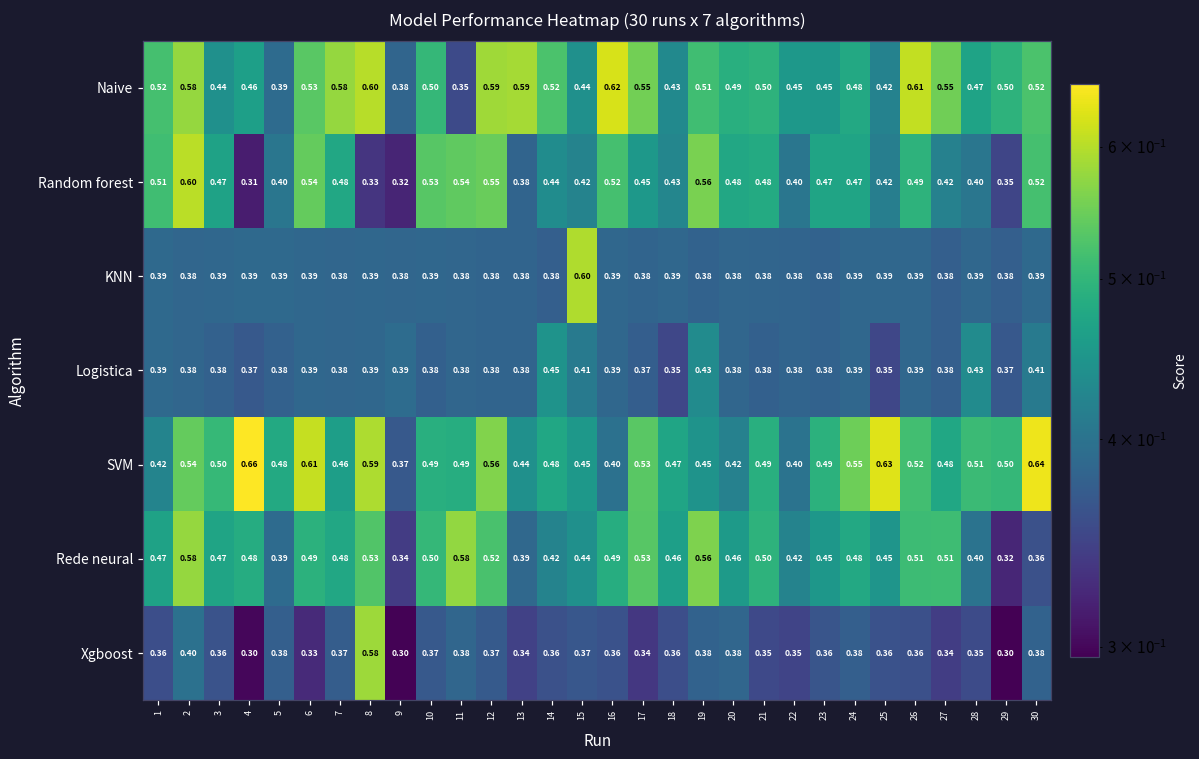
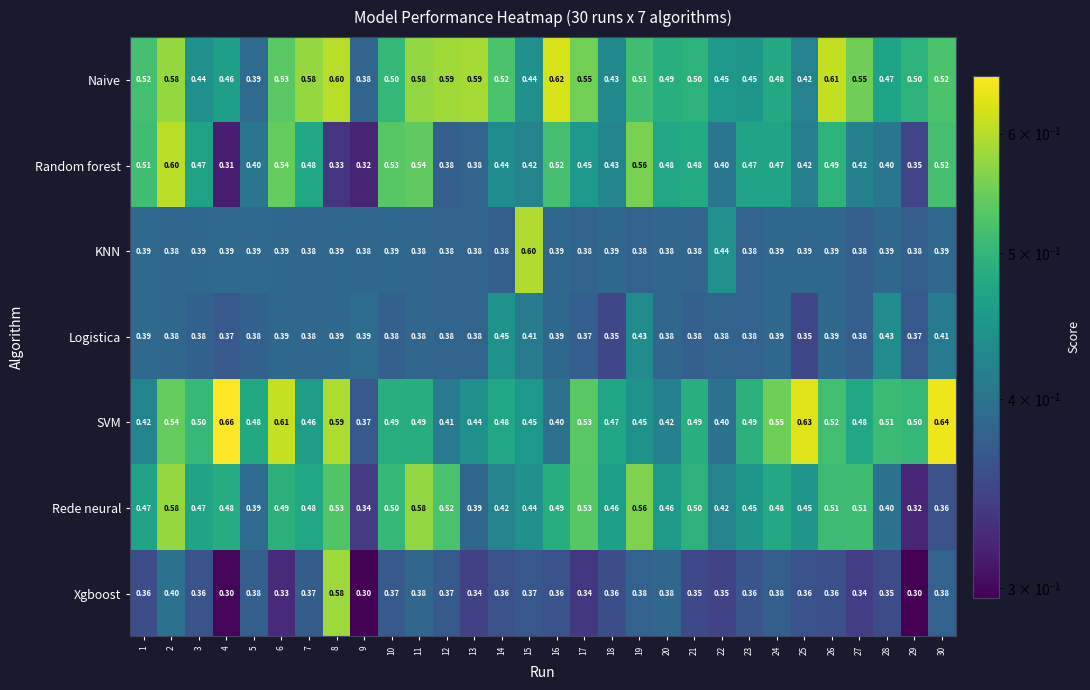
  {
    "Naive": {
      "1": 0.52,
      "2": 0.58,
      "3": 0.44,
      "4": 0.46,
      "5": 0.39,
      "6": 0.53,
      "7": 0.58,
      "8": 0.60,
      "9": 0.38,
      "10": 0.50,
-     "11": 0.35,
+     "11": 0.58,
      "12": 0.59,
      "13": 0.59,
      "14": 0.52,
      "15": 0.44,
      "16": 0.62,
      "17": 0.55,
      "18": 0.43,
      "19": 0.51,
      "20": 0.49,
      "21": 0.50,
      "22": 0.45,
      "23": 0.45,
      "24": 0.48,
      "25": 0.42,
      "26": 0.61,
      "27": 0.55,
      "28": 0.47,
      "29": 0.50,
      "30": 0.52
    },
    "Random forest": {
      "1": 0.51,
      "2": 0.60,
      "3": 0.47,
      "4": 0.31,
      "5": 0.40,
      "6": 0.54,
      "7": 0.48,
      "8": 0.33,
      "9": 0.32,
      "10": 0.53,
      "11": 0.54,
-     "12": 0.55,
+     "12": 0.38,
      "13": 0.38,
      "14": 0.44,
      "15": 0.42,
      "16": 0.52,
      "17": 0.45,
      "18": 0.43,
      "19": 0.56,
      "20": 0.48,
      "21": 0.48,
      "22": 0.40,
      "23": 0.47,
      "24": 0.47,
      "25": 0.42,
      "26": 0.49,
      "27": 0.42,
      "28": 0.40,
      "29": 0.35,
      "30": 0.52
    },
    "KNN": {
      "1": 0.39,
      "2": 0.38,
      "3": 0.39,
      "4": 0.39,
      "5": 0.39,
      "6": 0.39,
      "7": 0.38,
      "8": 0.39,
      "9": 0.38,
      "10": 0.39,
      "11": 0.38,
      "12": 0.38,
      "13": 0.38,
      "14": 0.38,
      "15": 0.60,
      "16": 0.39,
      "17": 0.38,
      "18": 0.39,
      "19": 0.38,
      "20": 0.38,
      "21": 0.38,
-     "22": 0.38,
+     "22": 0.44,
      "23": 0.38,
      "24": 0.39,
      "25": 0.39,
      "26": 0.39,
      "27": 0.38,
      "28": 0.39,
      "29": 0.38,
      "30": 0.39
    },
    "SVM": {
      "1": 0.42,
      "2": 0.54,
      "3": 0.50,
      "4": 0.66,
      "5": 0.48,
      "6": 0.61,
      "7": 0.46,
      "8": 0.59,
      "9": 0.37,
      "10": 0.49,
      "11": 0.49,
-     "12": 0.56,
+     "12": 0.41,
      "13": 0.44,
      "14": 0.48,
      "15": 0.45,
      "16": 0.40,
      "17": 0.53,
      "18": 0.47,
      "19": 0.45,
      "20": 0.42,
      "21": 0.49,
      "22": 0.40,
      "23": 0.49,
      "24": 0.55,
      "25": 0.63,
      "26": 0.52,
      "27": 0.48,
      "28": 0.51,
      "29": 0.50,
      "30": 0.64
    }
  }
